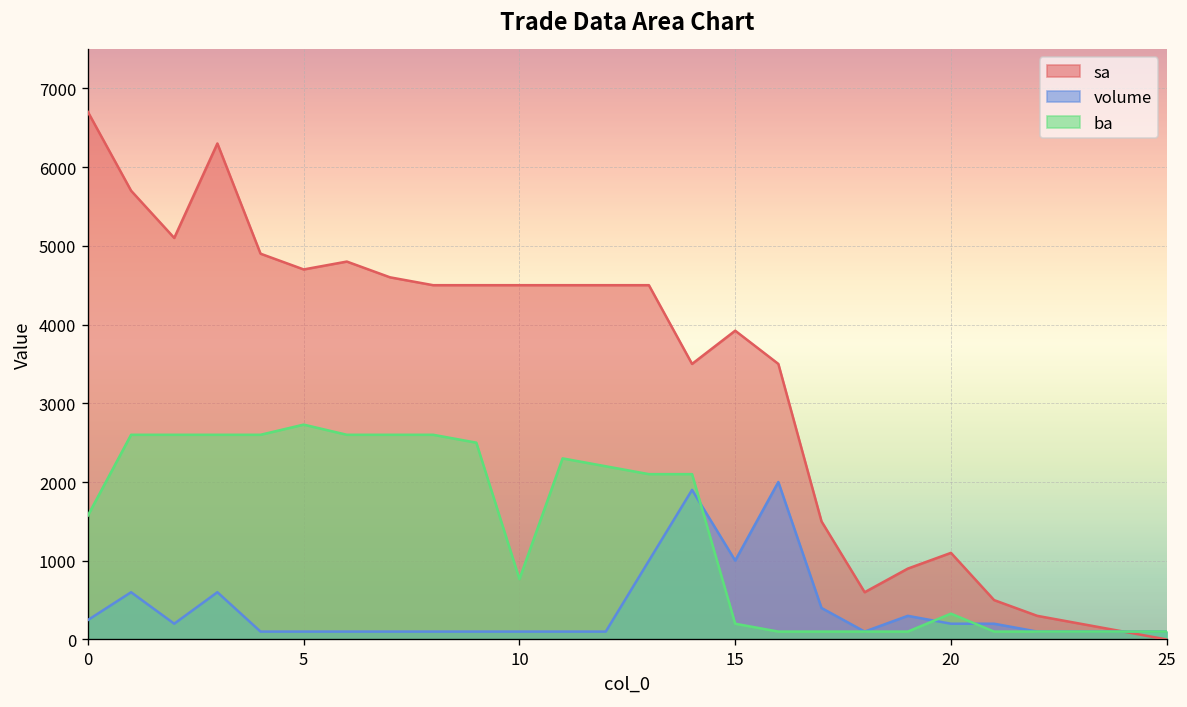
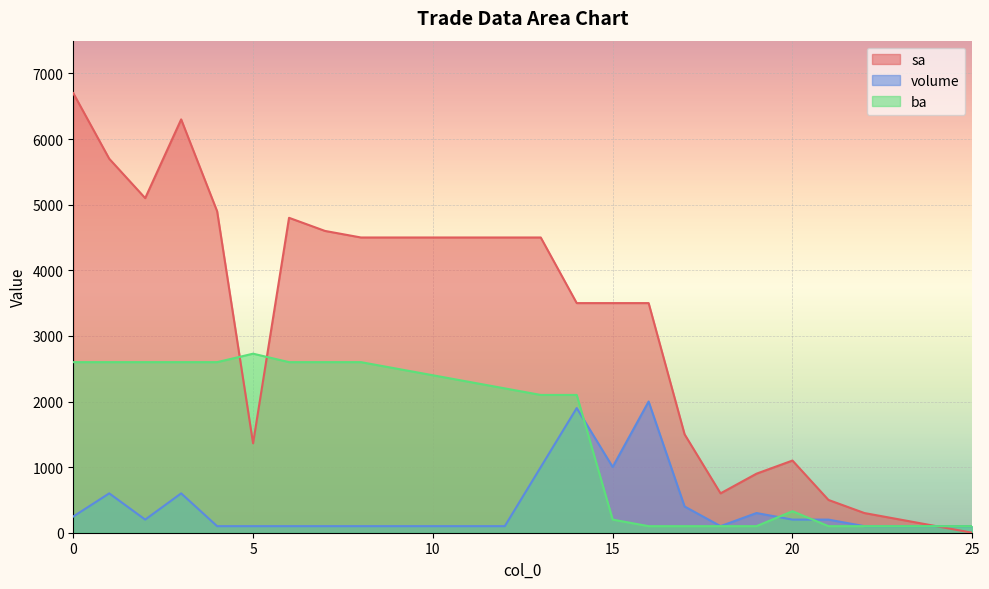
  {
    "sa": {
      "0": 6700,
-     "5": 4700,
+     "5": 1400,
      "10": 4500,
-     "15": 3900,
+     "15": 3500,
      "20": 1100,
      "25": 0
    },
    "volume": {
      "0": 200,
      "5": 100,
      "10": 100,
      "15": 1000,
      "20": 200
    },
    "ba": {
-     "0": 1600,
+     "0": 2600,
      "5": 2700,
-     "10": 800,
+     "10": 2400,
      "15": 200,
      "20": 300
    }
  }
